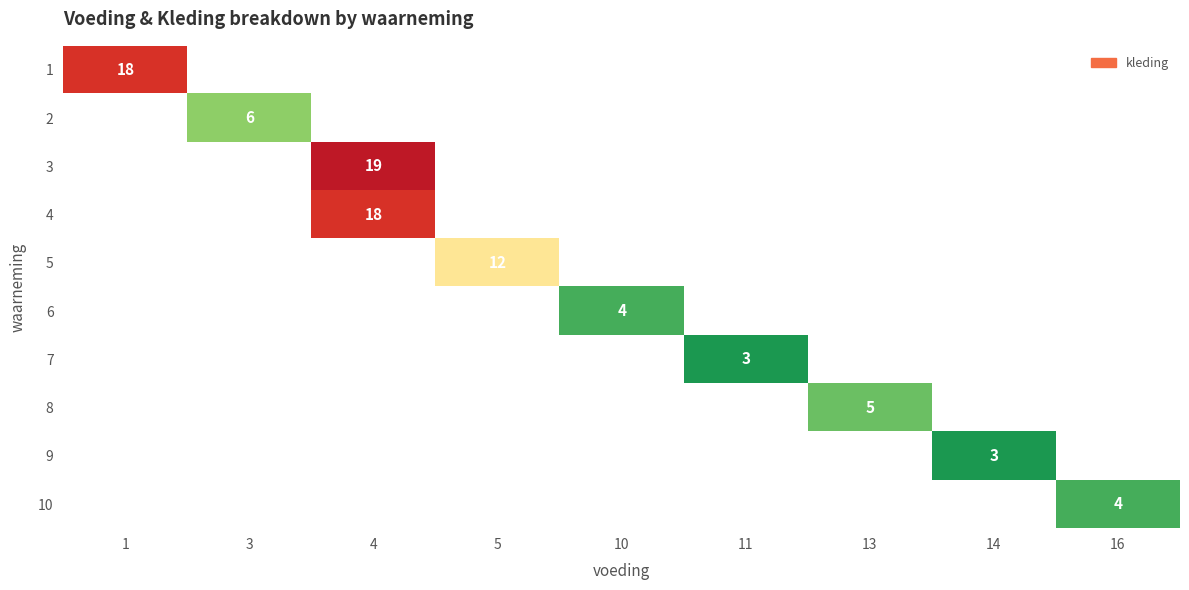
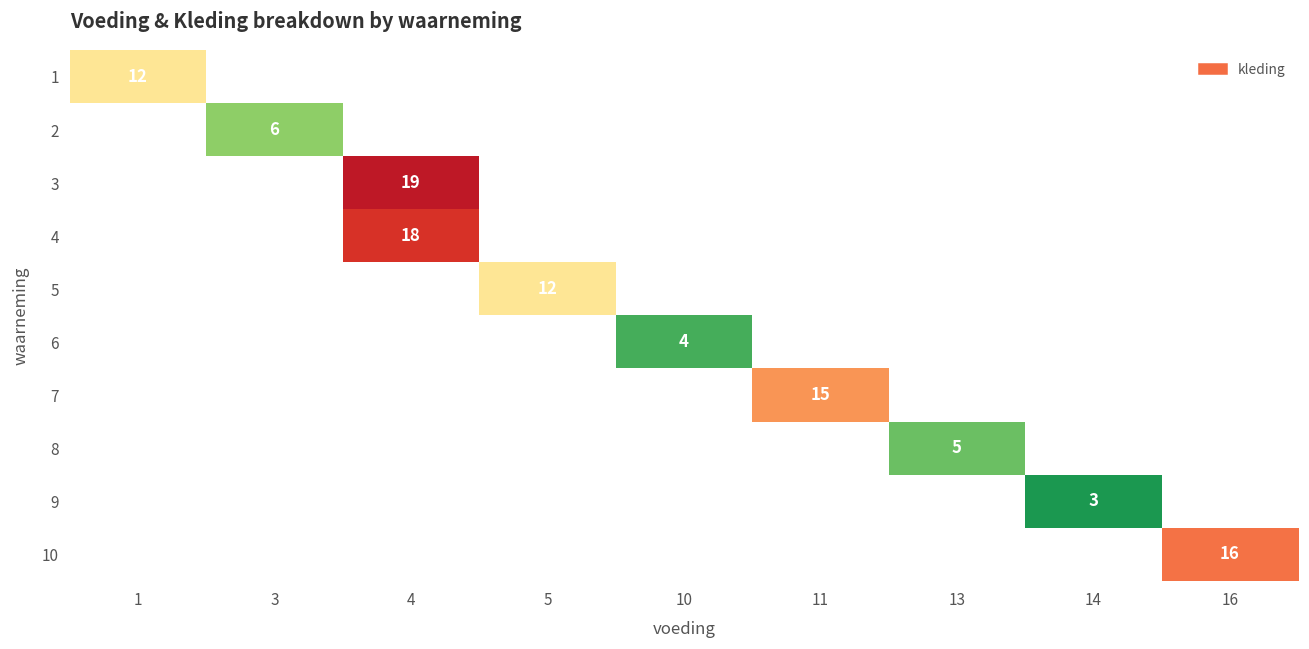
  {
    "1": {
-     "1": 18
+     "1": 12
    },
    "2": {
      "3": 6
    },
    "3": {
      "4": 19
    },
    "4": {
      "4": 18
    },
    "5": {
      "5": 12
    },
    "6": {
      "10": 4
    },
    "7": {
-     "11": 3
+     "11": 15
    },
    "8": {
      "13": 5
    },
    "9": {
      "14": 3
    },
    "10": {
-     "16": 4
+     "16": 16
    }
  }
